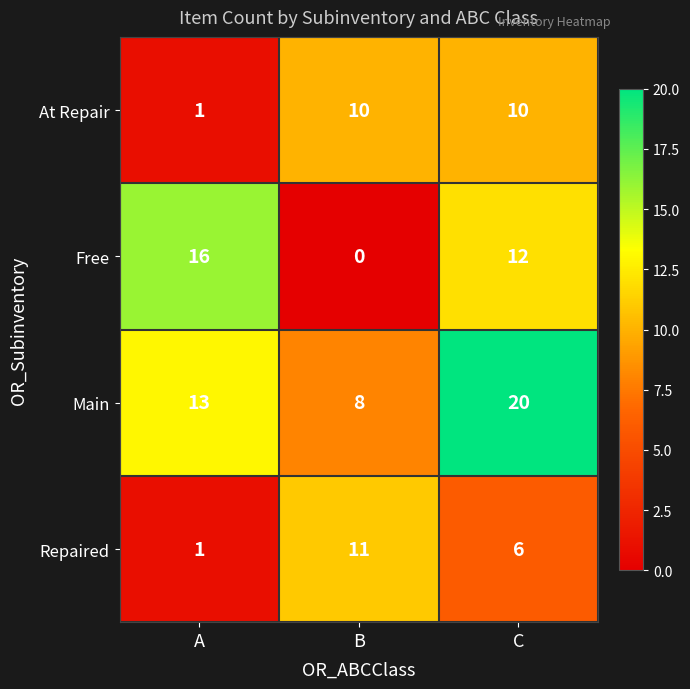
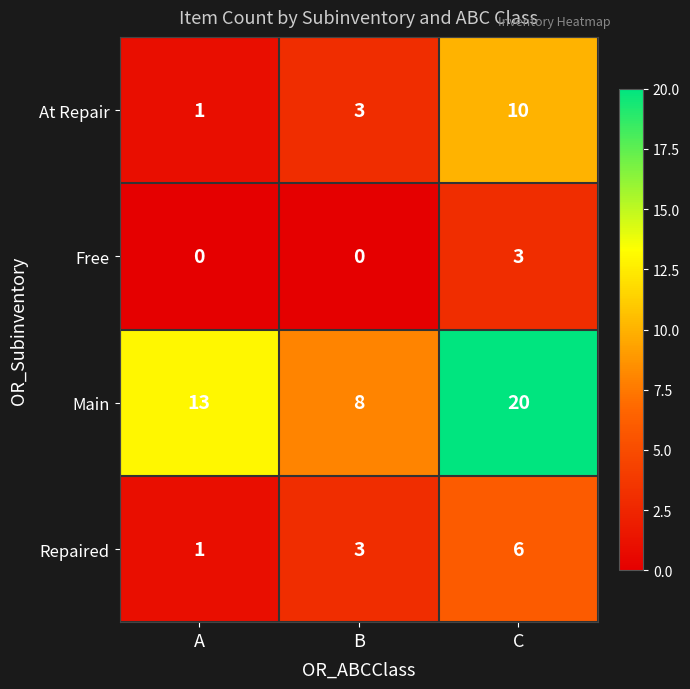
  {
    "At Repair": {
      "A": 1,
-     "B": 10,
+     "B": 3,
      "C": 10
    },
    "Free": {
-     "A": 16,
+     "A": 0,
      "B": 0,
-     "C": 12
+     "C": 3
    },
    "Main": {
      "A": 13,
      "B": 8,
      "C": 20
    },
    "Repaired": {
      "A": 1,
-     "B": 11,
+     "B": 3,
      "C": 6
    }
  }
